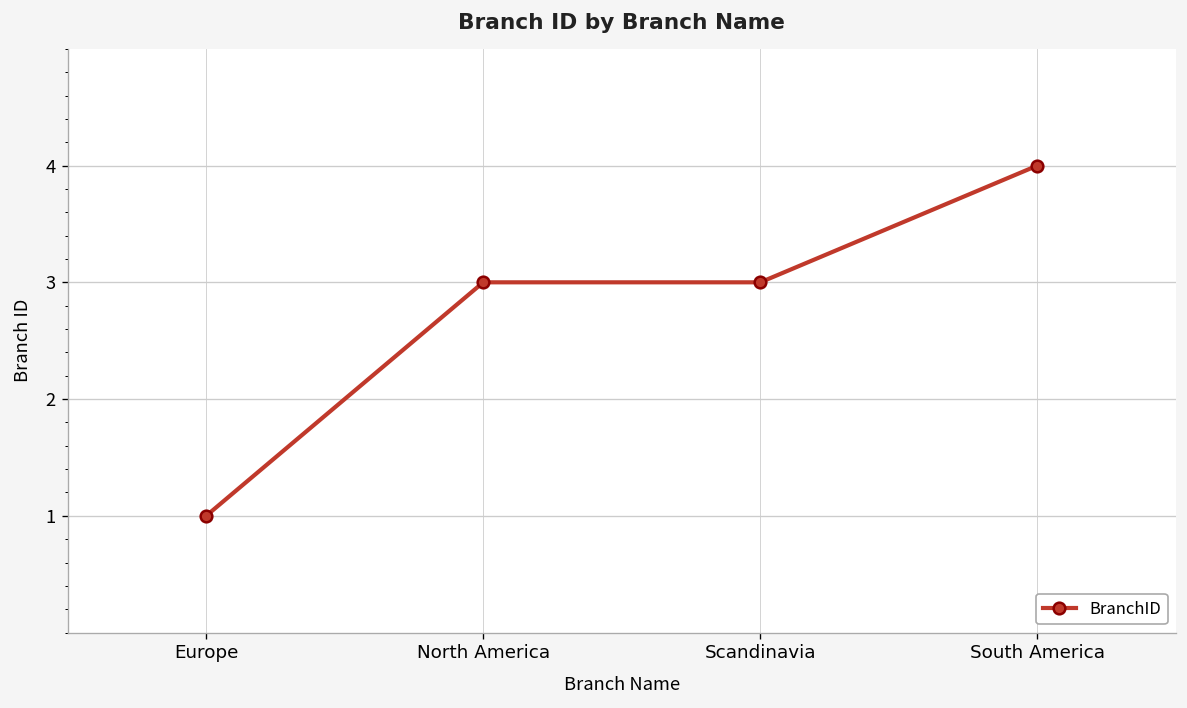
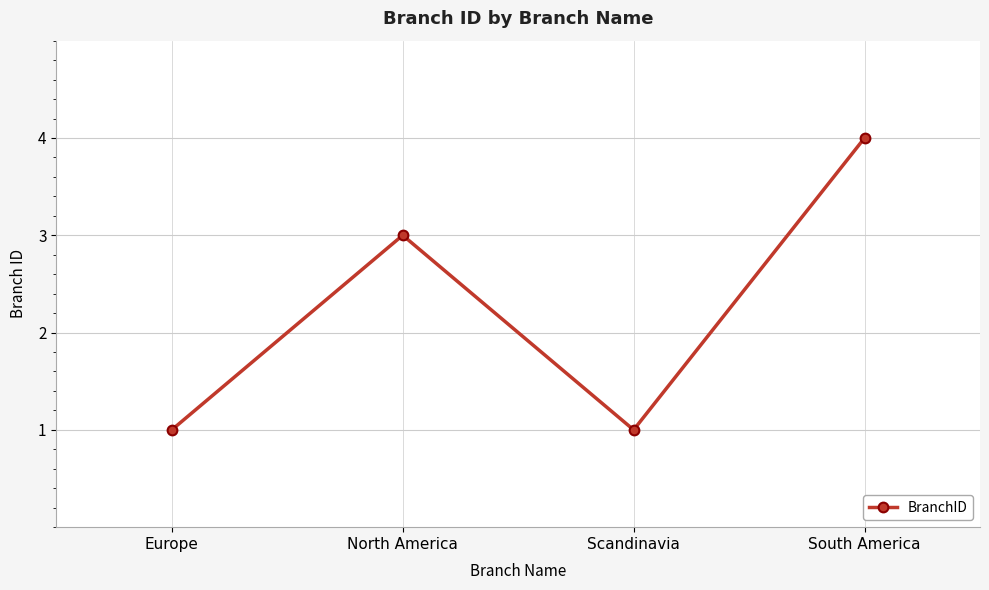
  {
    "Europe": 1,
    "North America": 3,
-   "Scandinavia": 3,
+   "Scandinavia": 1,
    "South America": 4
  }
